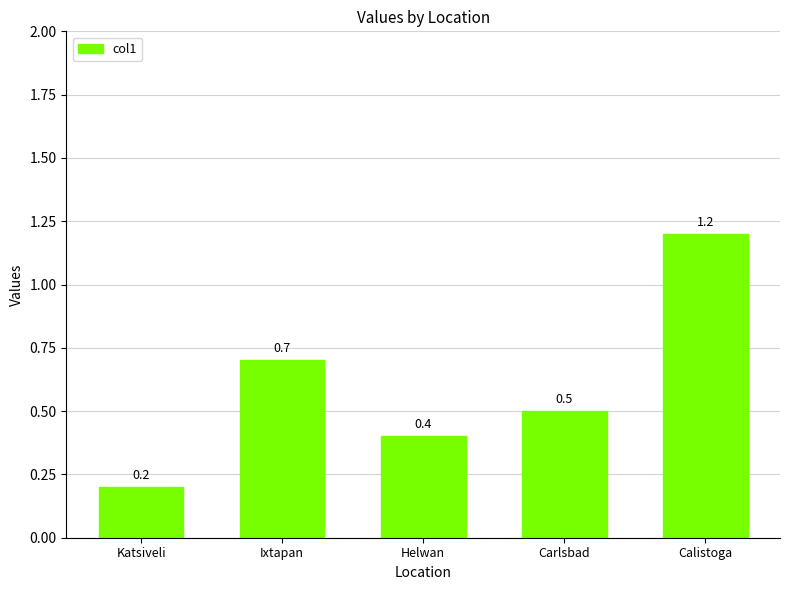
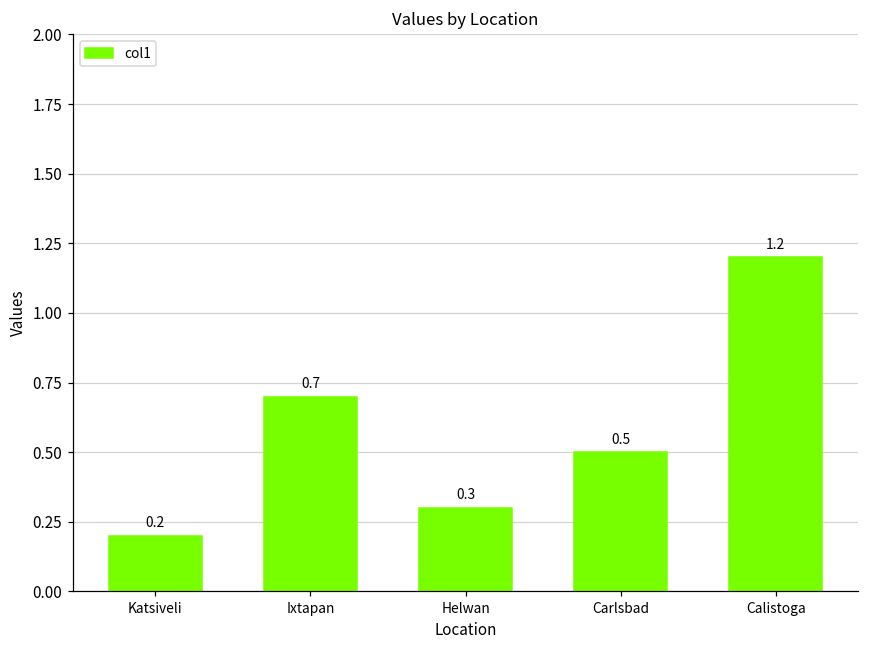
  {
    "Katsiveli": 0.2,
    "Ixtapan": 0.7,
-   "Helwan": 0.4,
+   "Helwan": 0.3,
    "Carlsbad": 0.5,
    "Calistoga": 1.2
  }
